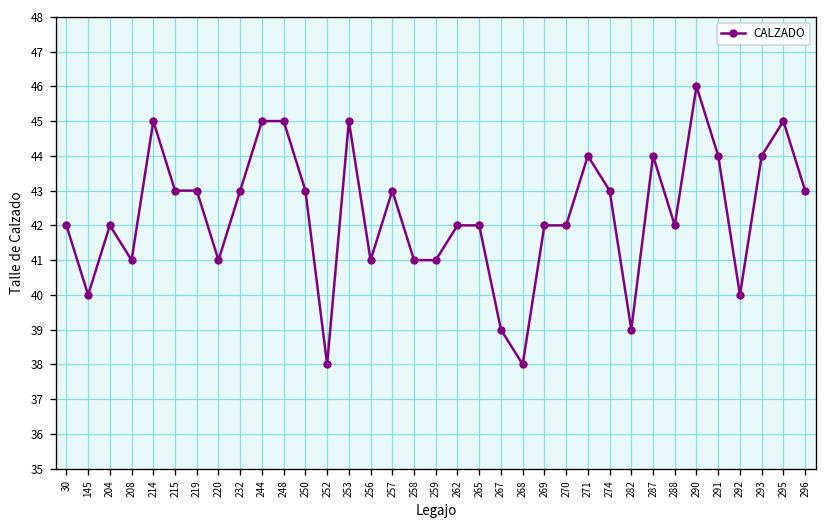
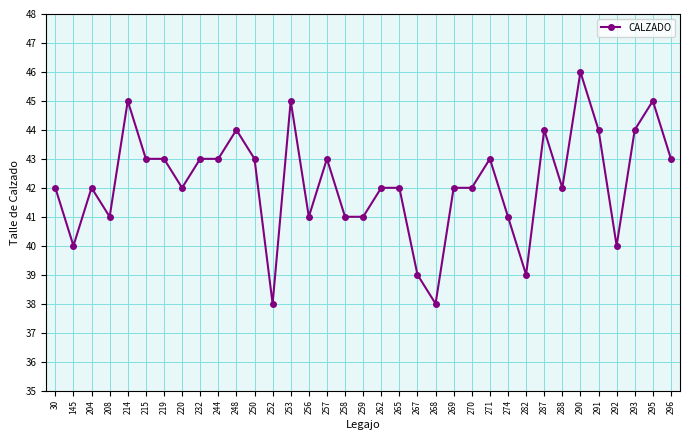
  {
    "30": 42,
    "145": 40,
    "204": 42,
    "208": 41,
    "214": 45,
    "215": 43,
    "219": 43,
-   "220": 41,
+   "220": 42,
    "232": 43,
-   "244": 45,
-   "248": 45,
+   "244": 43,
+   "248": 44,
    "250": 43,
    "252": 38,
    "253": 45,
    "256": 41,
    "257": 43,
    "258": 41,
    "259": 41,
    "262": 42,
    "265": 42,
    "267": 39,
    "268": 38,
    "269": 42,
    "270": 42,
-   "271": 44,
-   "274": 43,
+   "271": 43,
+   "274": 41,
    "282": 39,
    "287": 44,
    "288": 42,
    "290": 46,
    "291": 44,
    "292": 40,
    "293": 44,
    "295": 45,
    "296": 43
  }
